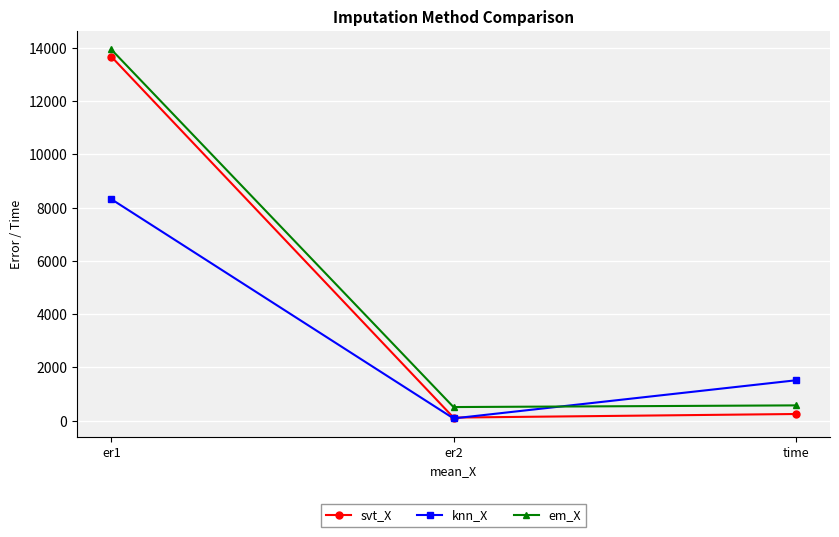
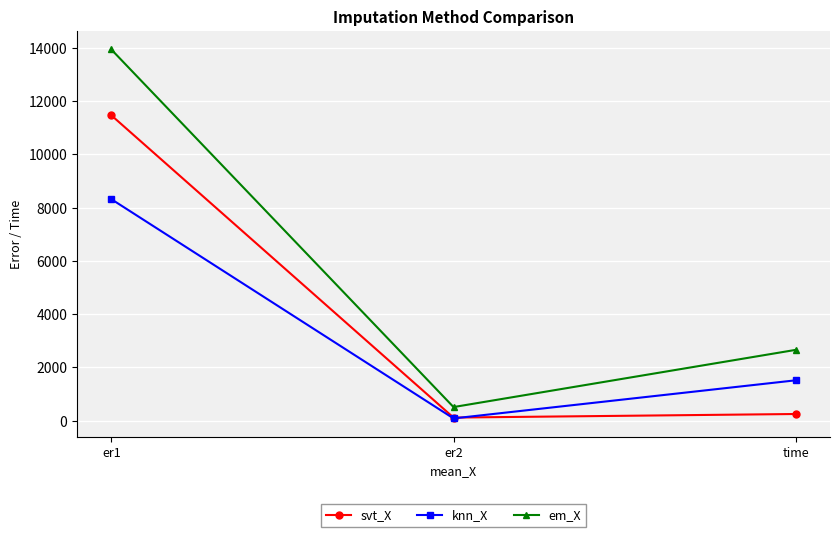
  {
    "svt_X": {
-     "er1": 13700,
+     "er1": 11500,
      "time": 300
    },
    "knn_X": {
      "er1": 8300,
      "time": 1500
    },
    "em_X": {
      "er1": 13900,
      "er2": 500,
-     "time": 600
+     "time": 2700
    }
  }
